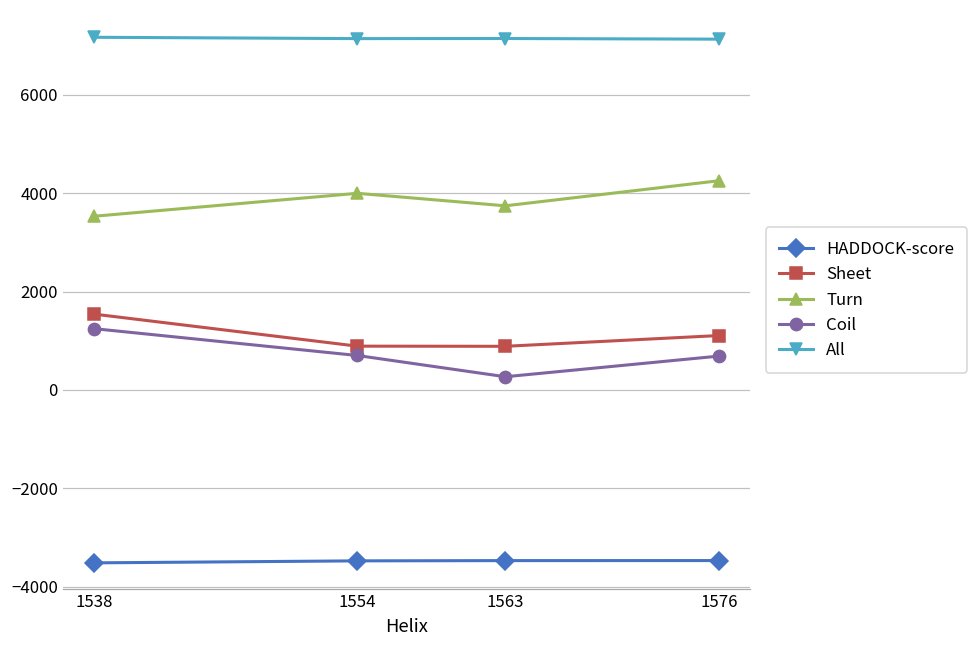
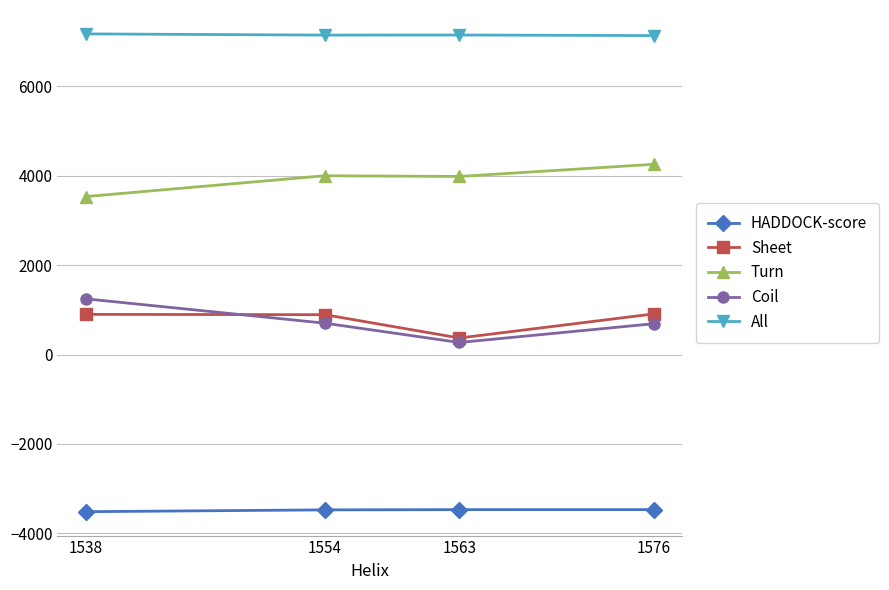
  {
    "Sheet": {
-     "1538": 1500,
+     "1538": 900,
      "1554": 900,
-     "1563": 900,
-     "1576": 1100
+     "1563": 400,
+     "1576": 900
    },
    "Turn": {
      "1538": 3500,
      "1554": 4000,
-     "1563": 3700,
+     "1563": 4000,
      "1576": 4300
    },
    "Coil": {
      "1538": 1200,
      "1554": 700,
      "1563": 300,
      "1576": 700
    }
  }
